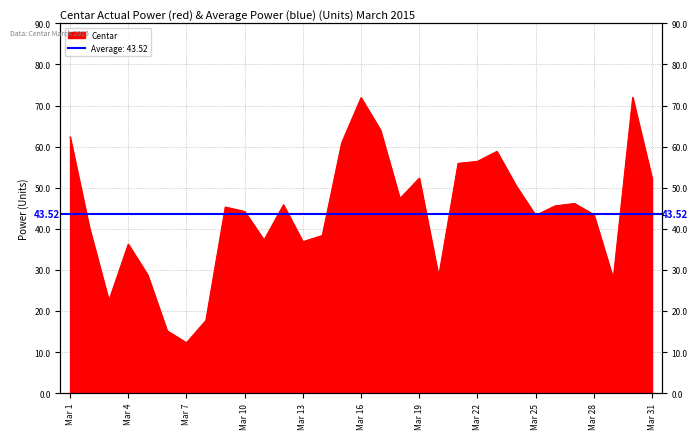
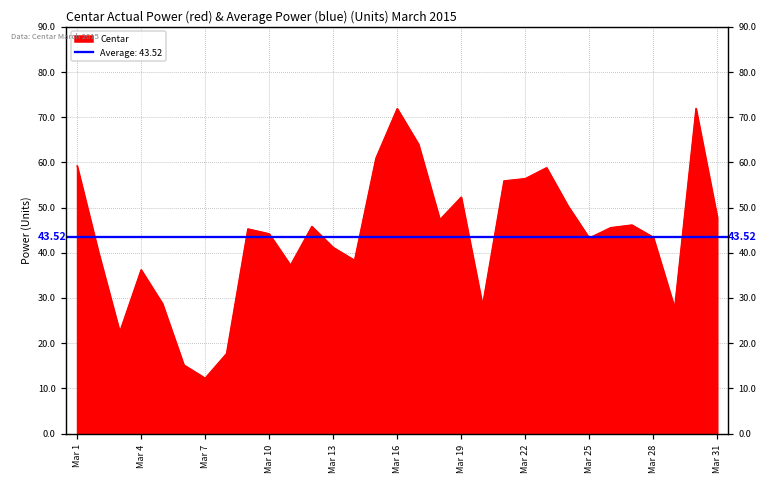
  {
-   "Mar 1": 62,
+   "Mar 1": 59,
    "Mar 4": 36,
    "Mar 7": 12,
    "Mar 10": 44,
-   "Mar 13": 37,
+   "Mar 13": 41,
    "Mar 16": 72,
    "Mar 19": 52,
    "Mar 22": 56,
    "Mar 25": 43,
    "Mar 28": 43,
-   "Mar 31": 52
+   "Mar 31": 48
  }
